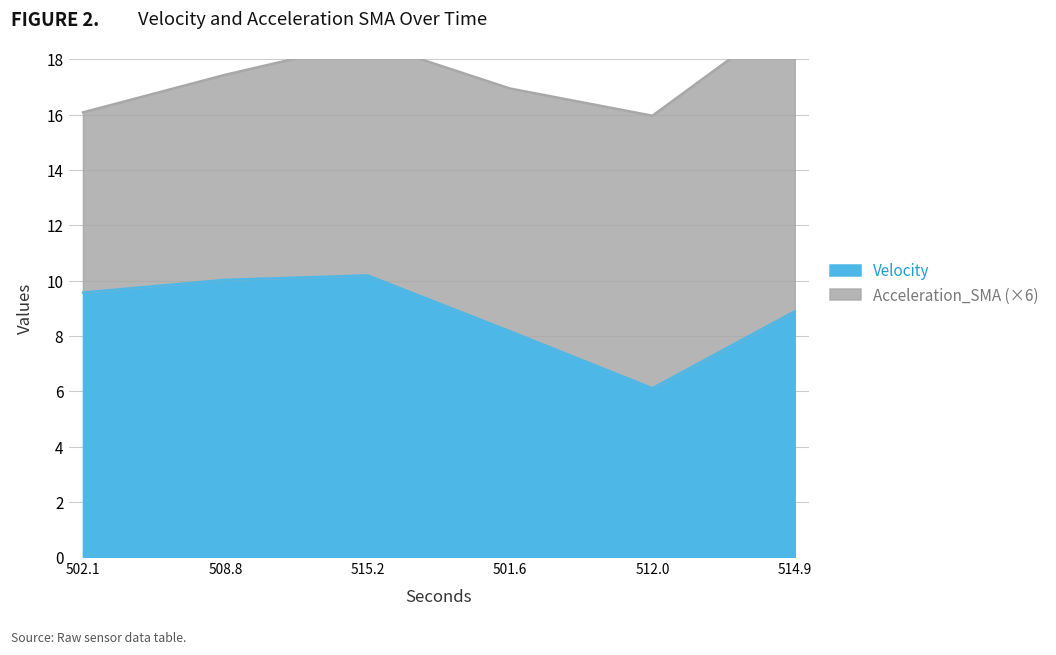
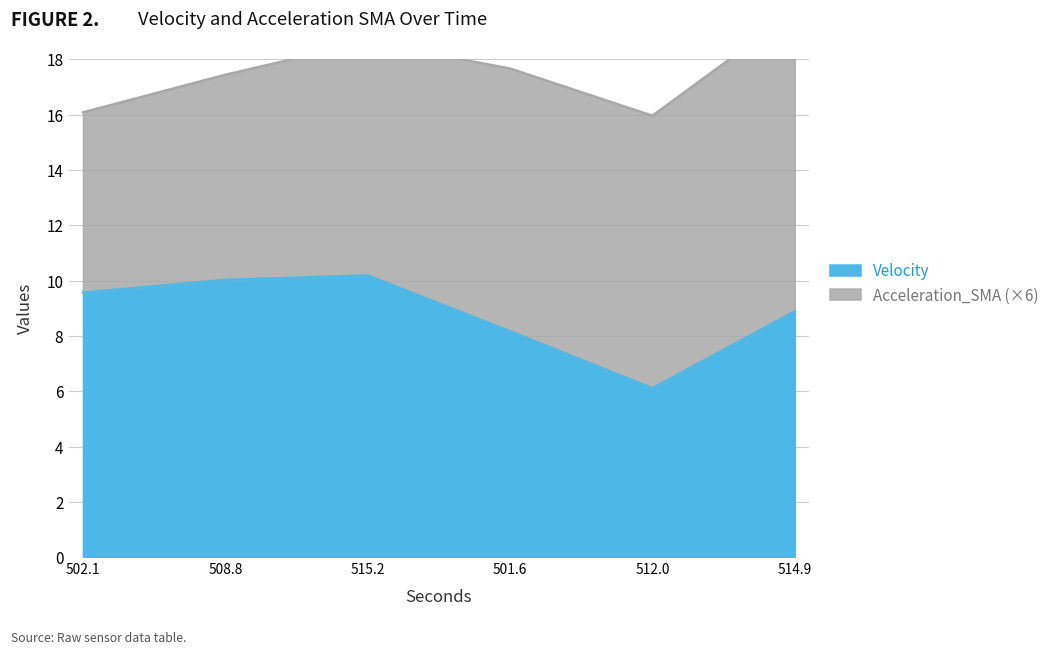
  {
    "Velocity": {
      "502.1": 9.6,
      "508.8": 10.0,
      "515.2": 10.2,
      "501.6": 8.2,
      "512.0": 6.1,
      "514.9": 8.9
    },
    "Acceleration_SMA (×6)": {
      "502.1": 6.5,
      "508.8": 7.4,
-     "501.6": 8.8,
+     "501.6": 9.5,
      "512.0": 9.9
    }
  }
